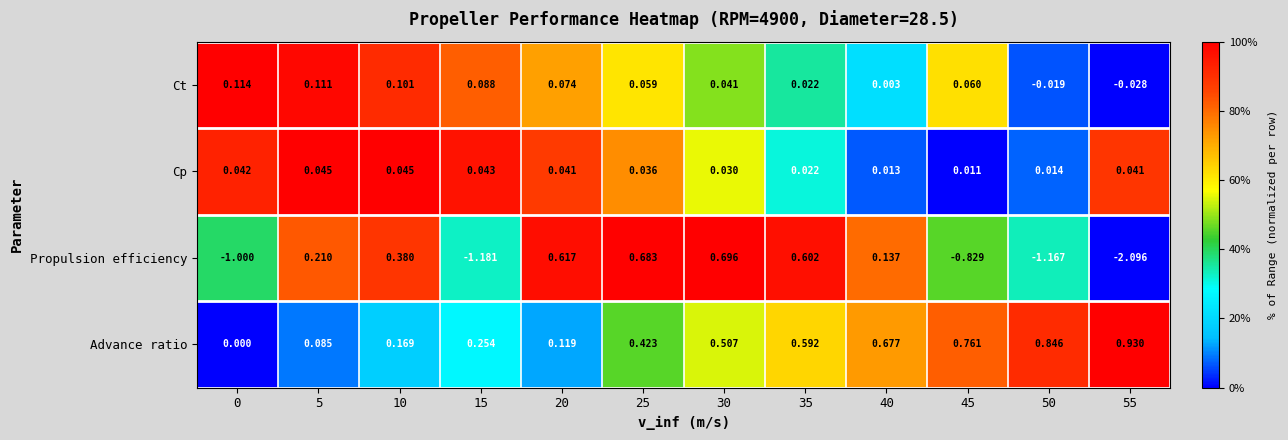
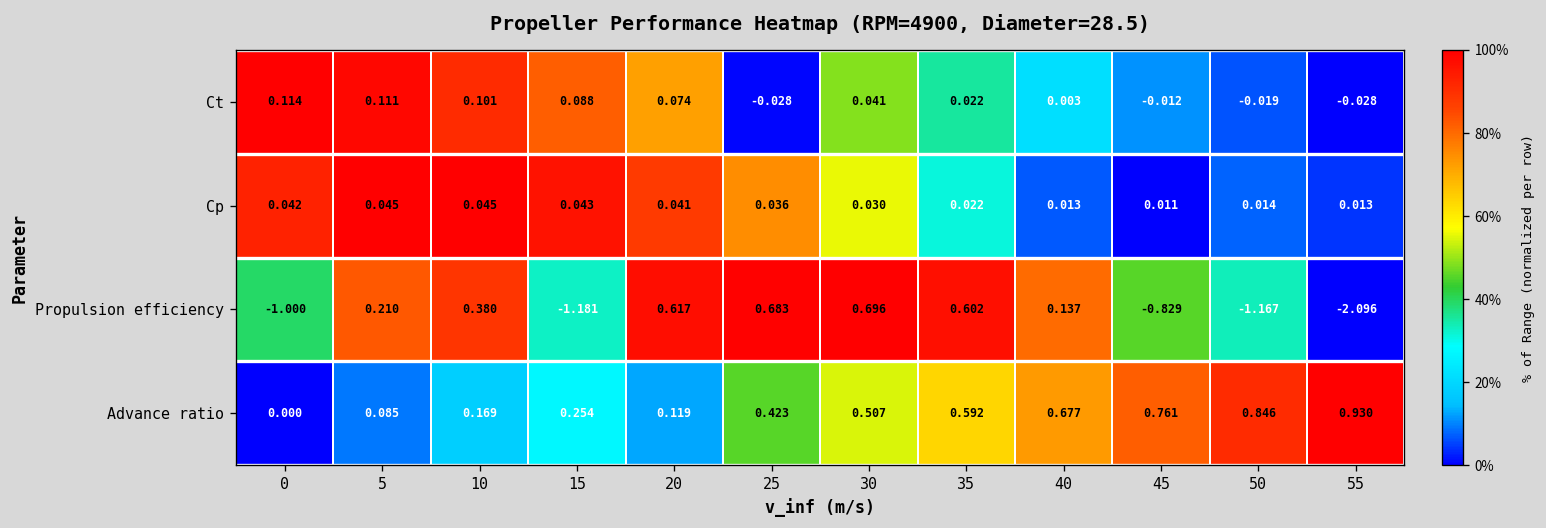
  {
    "Ct": {
      "0": 0.114,
      "5": 0.111,
      "10": 0.101,
      "15": 0.088,
      "20": 0.074,
-     "25": 0.059,
+     "25": -0.028,
      "30": 0.041,
      "35": 0.022,
      "40": 0.003,
-     "45": 0.060,
+     "45": -0.012,
      "50": -0.019,
      "55": -0.028
    },
    "Cp": {
      "0": 0.042,
      "5": 0.045,
      "10": 0.045,
      "15": 0.043,
      "20": 0.041,
      "25": 0.036,
      "30": 0.030,
      "35": 0.022,
      "40": 0.013,
      "45": 0.011,
      "50": 0.014,
-     "55": 0.041
+     "55": 0.013
    },
    "Propulsion efficiency": {
      "0": -1.000,
      "5": 0.210,
      "10": 0.380,
      "15": -1.181,
      "20": 0.617,
      "25": 0.683,
      "30": 0.696,
      "35": 0.602,
      "40": 0.137,
      "45": -0.829,
      "50": -1.167,
      "55": -2.096
    },
    "Advance ratio": {
      "0": 0.000,
      "5": 0.085,
      "10": 0.169,
      "15": 0.254,
      "20": 0.119,
      "25": 0.423,
      "30": 0.507,
      "35": 0.592,
      "40": 0.677,
      "45": 0.761,
      "50": 0.846,
      "55": 0.930
    }
  }
